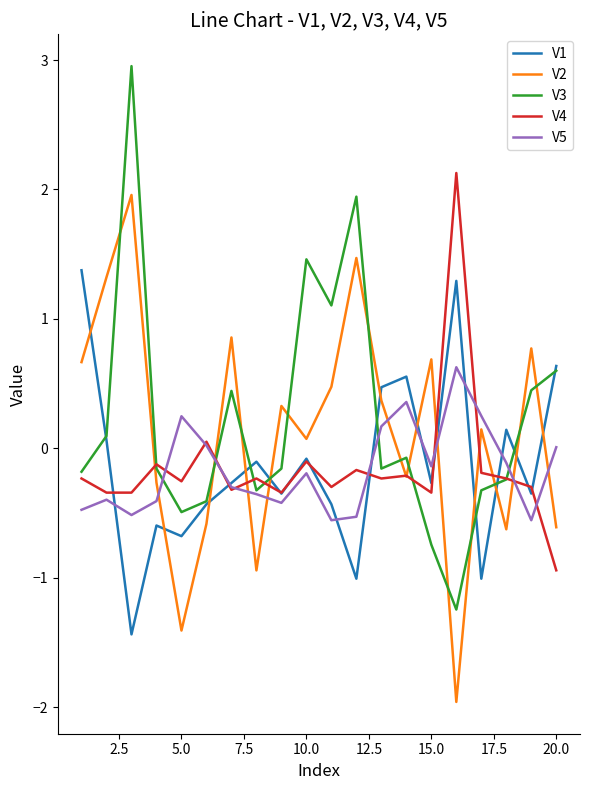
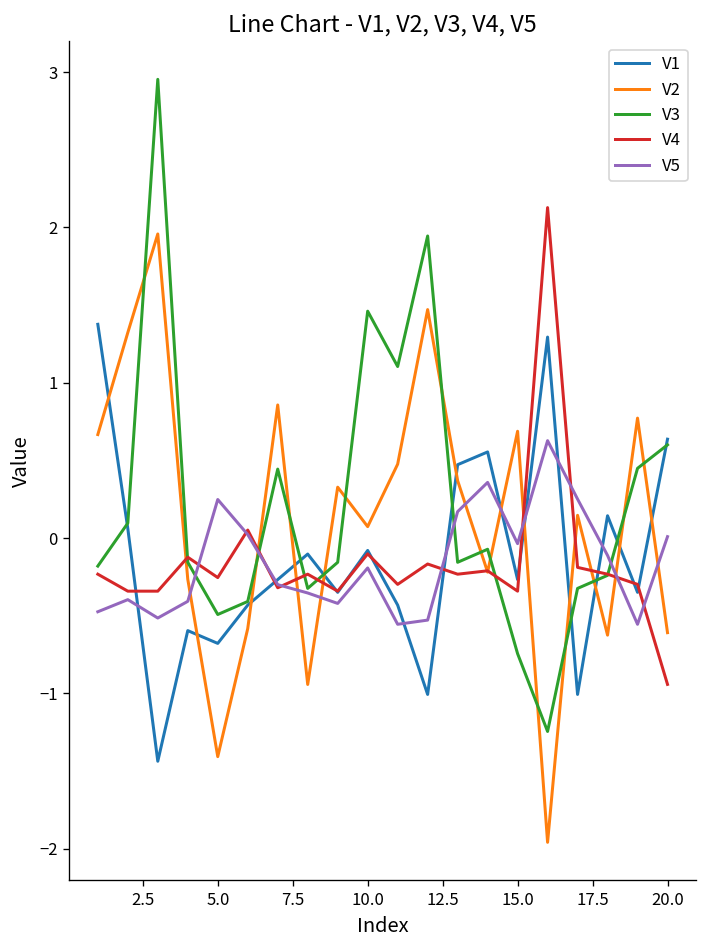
  {
    "V1": {
      "5.0": -0.68,
      "10.0": -0.08,
      "15.0": -0.27,
      "20.0": 0.64
    },
    "V2": {
      "5.0": -1.41,
      "10.0": 0.07,
      "15.0": 0.69,
      "20.0": -0.61
    },
    "V3": {
      "5.0": -0.49,
      "10.0": 1.46,
      "15.0": -0.74,
      "20.0": 0.60
    },
    "V4": {
      "5.0": -0.25,
      "10.0": -0.10,
      "15.0": -0.34,
      "20.0": -0.94
    },
    "V5": {
      "5.0": 0.25,
      "10.0": -0.19,
-     "15.0": -0.14,
+     "15.0": -0.04,
      "20.0": 0.01
    }
  }
